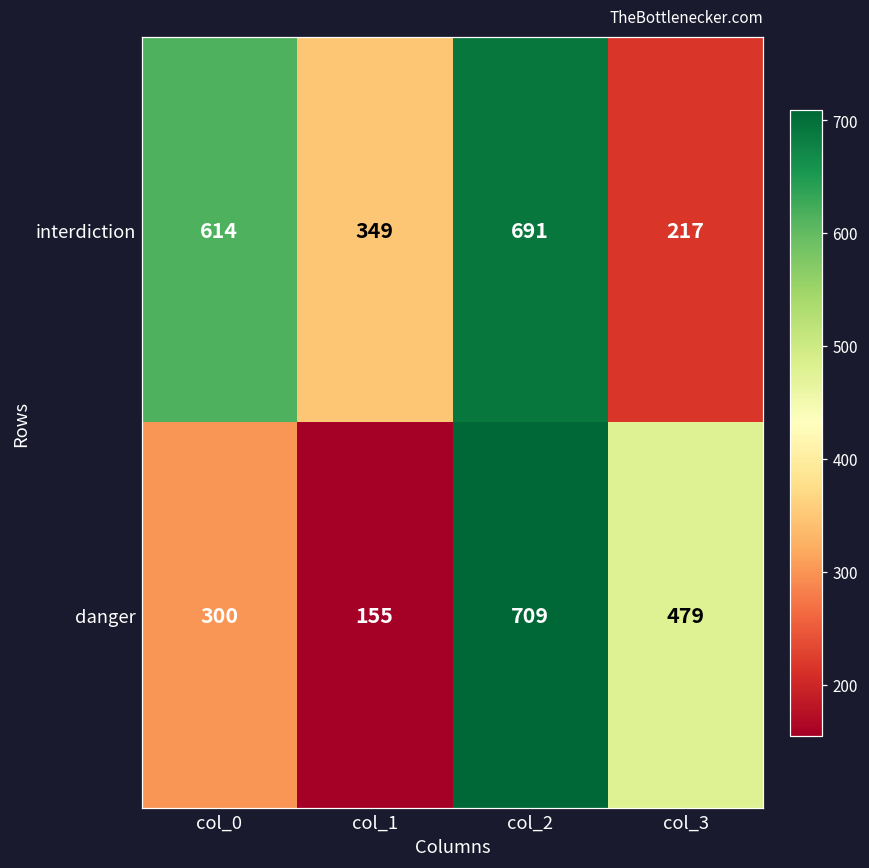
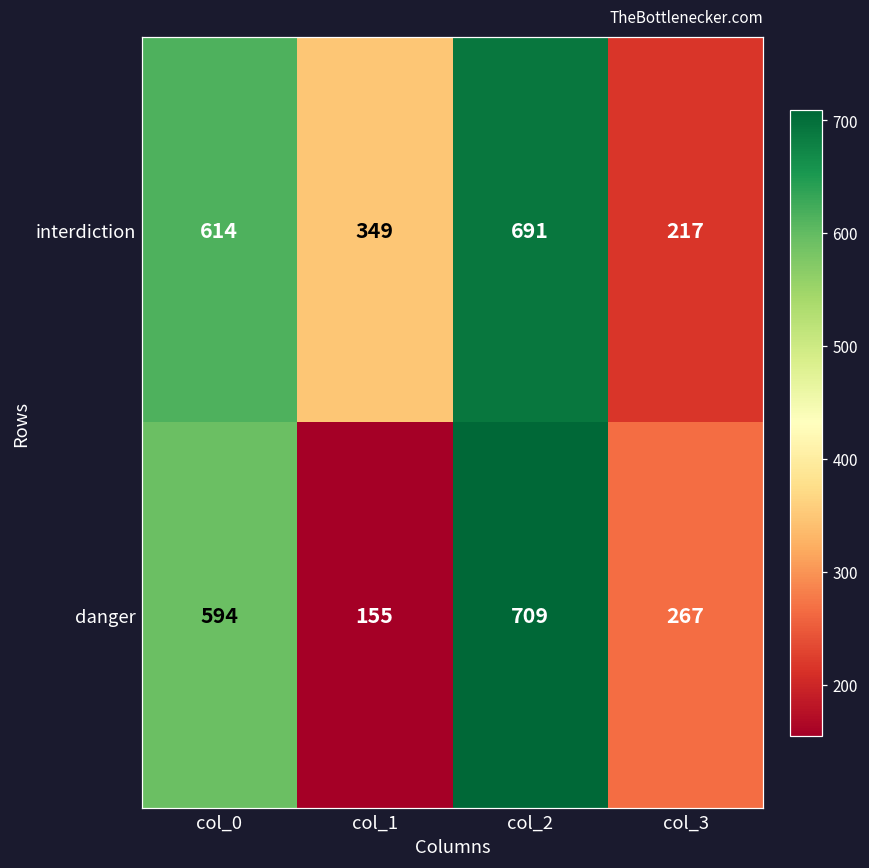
  {
    "interdiction": {
      "col_0": 614,
      "col_1": 349,
      "col_2": 691,
      "col_3": 217
    },
    "danger": {
-     "col_0": 300,
+     "col_0": 594,
      "col_1": 155,
      "col_2": 709,
-     "col_3": 479
+     "col_3": 267
    }
  }
